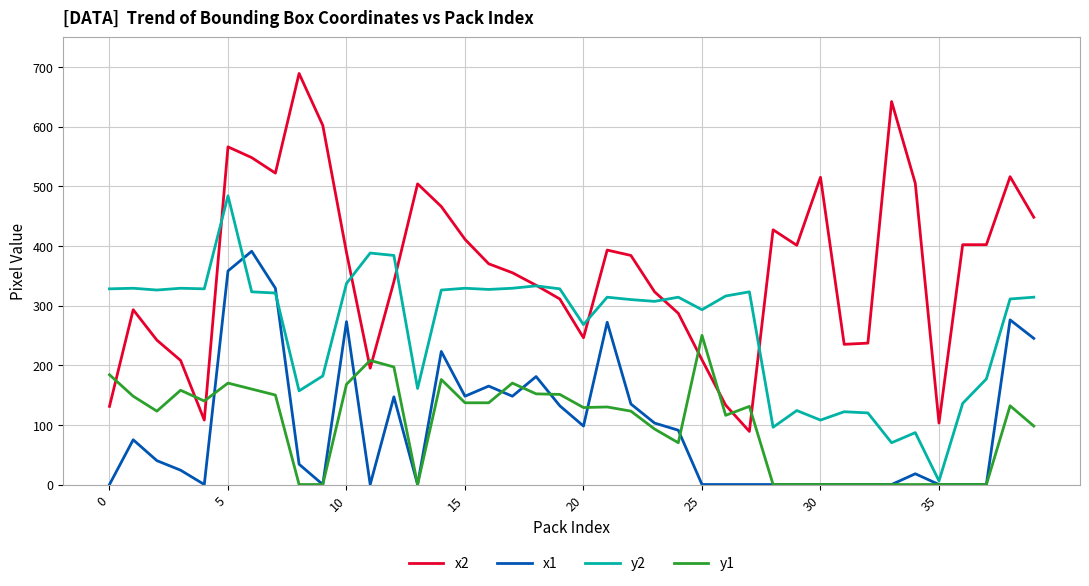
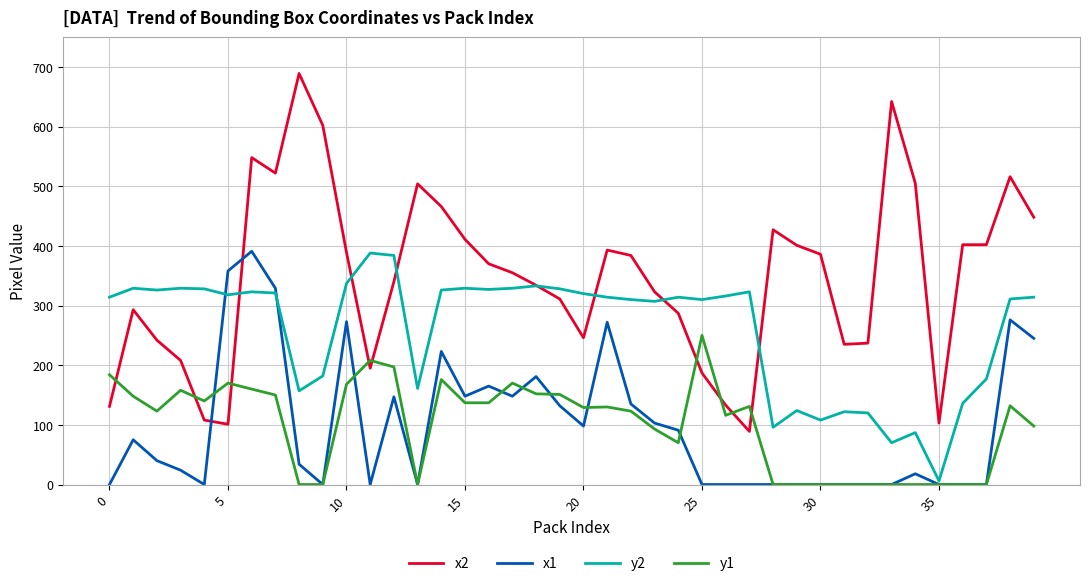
  {
    "x2": {
      "0": 130,
-     "5": 570,
+     "5": 100,
      "10": 390,
      "15": 410,
      "20": 250,
-     "25": 210,
-     "30": 520,
+     "25": 190,
+     "30": 390,
      "35": 100
    },
    "x1": {
      "0": 0,
      "5": 360,
      "10": 270,
      "15": 150,
      "20": 100,
      "25": 0
    },
    "y2": {
-     "0": 330,
-     "5": 480,
+     "0": 310,
+     "5": 320,
      "10": 340,
      "15": 330,
-     "20": 270,
-     "25": 290,
+     "20": 320,
+     "25": 310,
      "30": 110,
      "35": 10
    },
    "y1": {
      "0": 180,
      "5": 170,
      "10": 170,
      "15": 140,
      "20": 130,
      "25": 250
    }
  }
